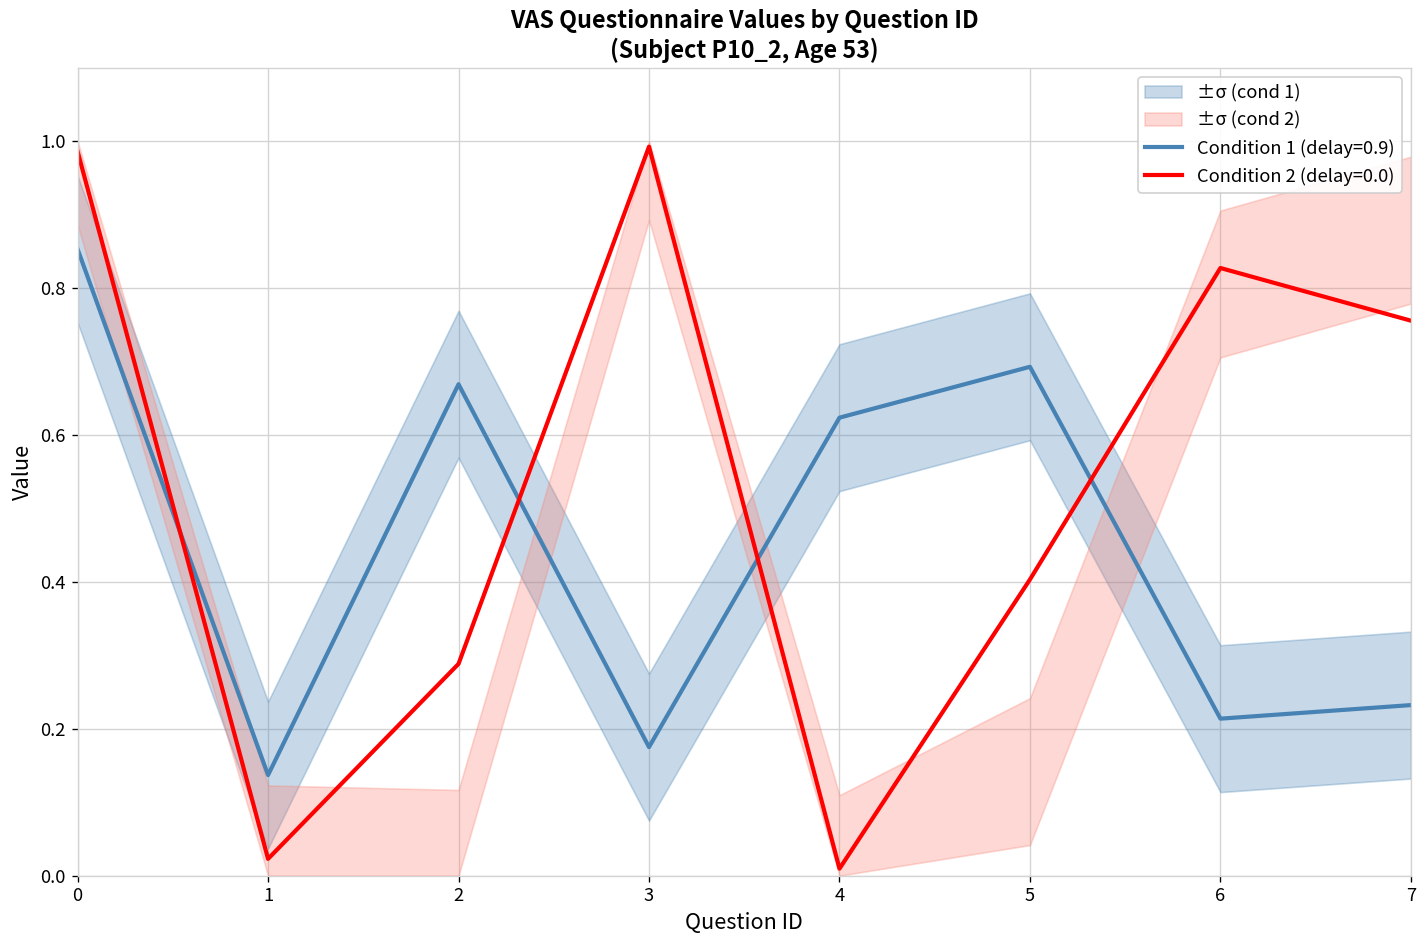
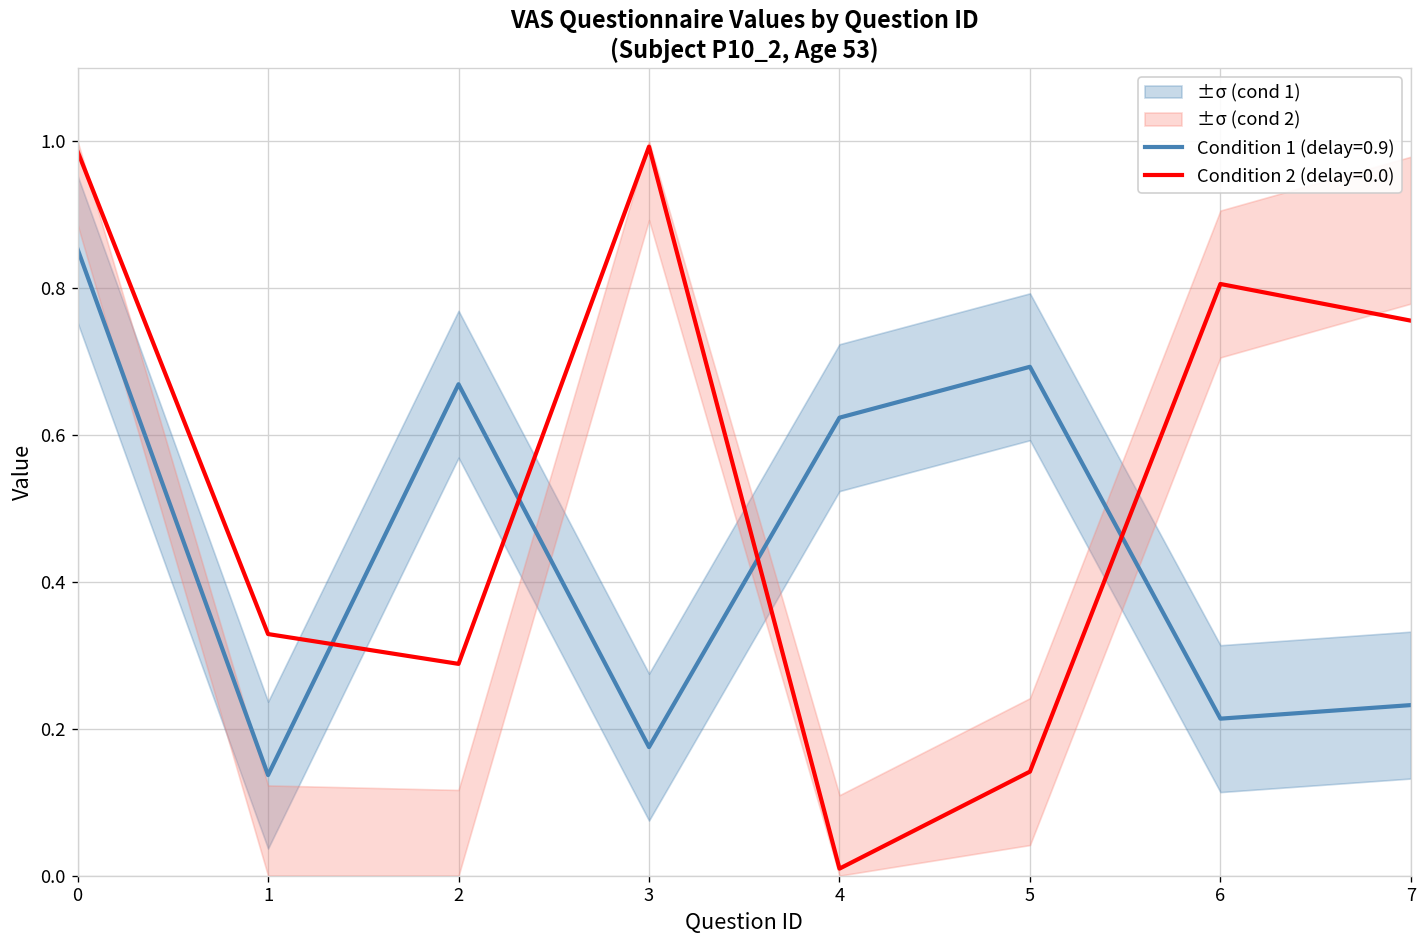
  {
    "Condition 2 (delay=0.0)": {
      "0": 0.99,
-     "1": 0.02,
+     "1": 0.33,
      "2": 0.29,
      "3": 0.99,
      "4": 0.01,
-     "5": 0.40,
-     "6": 0.83,
+     "5": 0.14,
+     "6": 0.81,
      "7": 0.76
    }
  }
